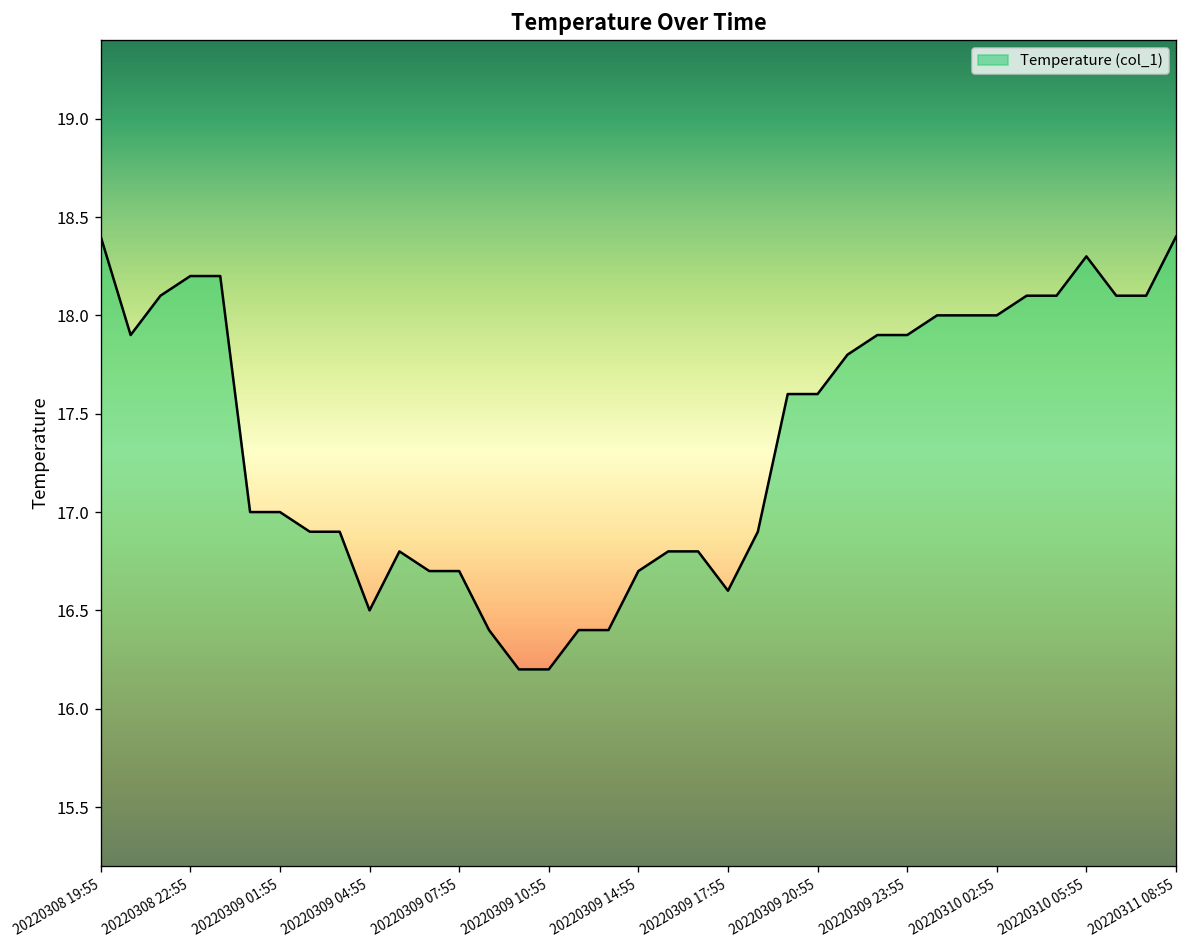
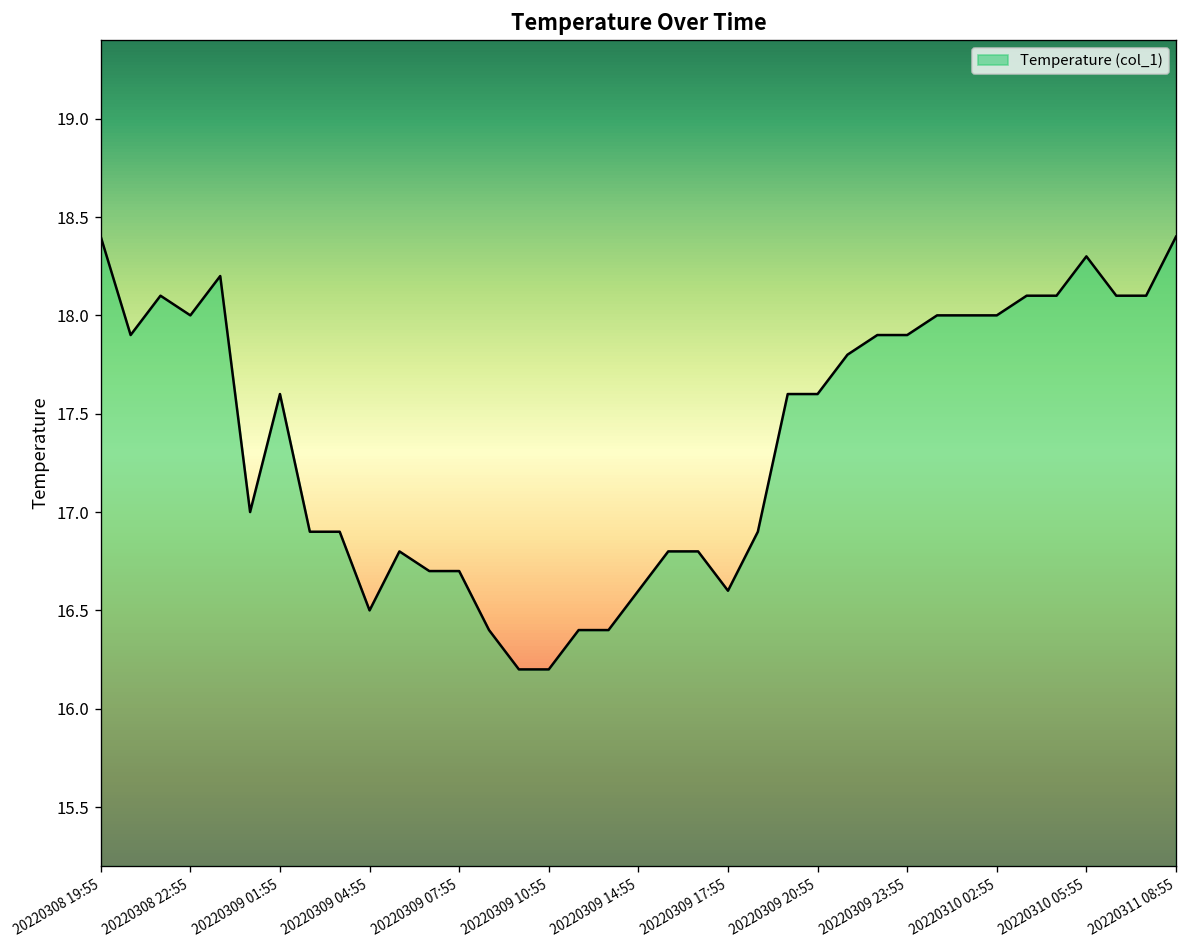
  {
    "20220308 19:55": 18.4,
-   "20220308 22:55": 18.2,
-   "20220309 01:55": 17.0,
+   "20220308 22:55": 18.0,
+   "20220309 01:55": 17.6,
    "20220309 04:55": 16.5,
    "20220309 07:55": 16.7,
    "20220309 10:55": 16.2,
-   "20220309 14:55": 16.7,
+   "20220309 14:55": 16.6,
    "20220309 17:55": 16.6,
    "20220309 20:55": 17.6,
    "20220309 23:55": 17.9,
    "20220310 02:55": 18.0,
    "20220310 05:55": 18.3,
    "20220311 08:55": 18.4
  }
